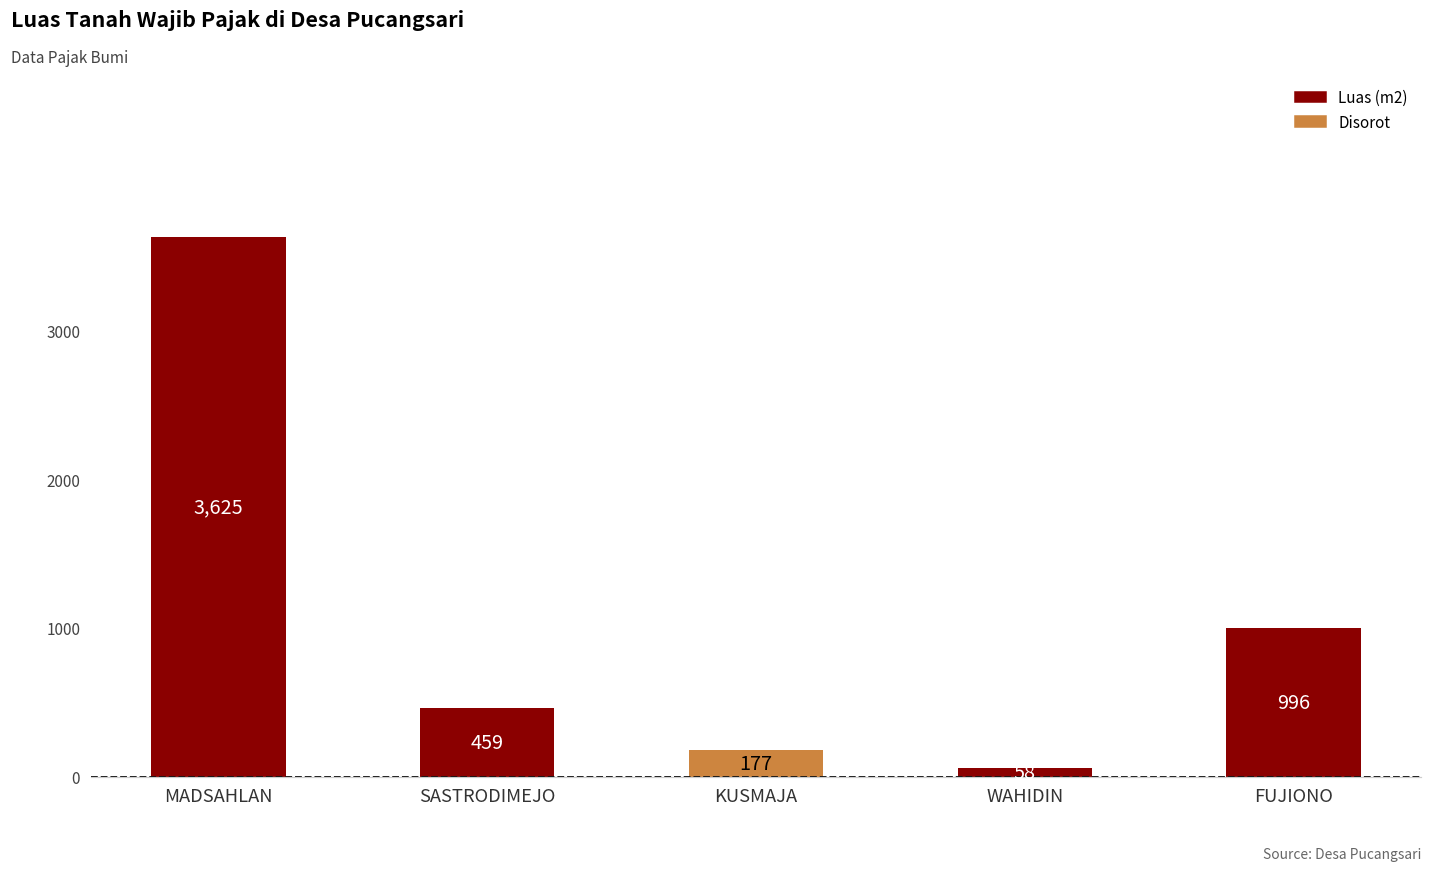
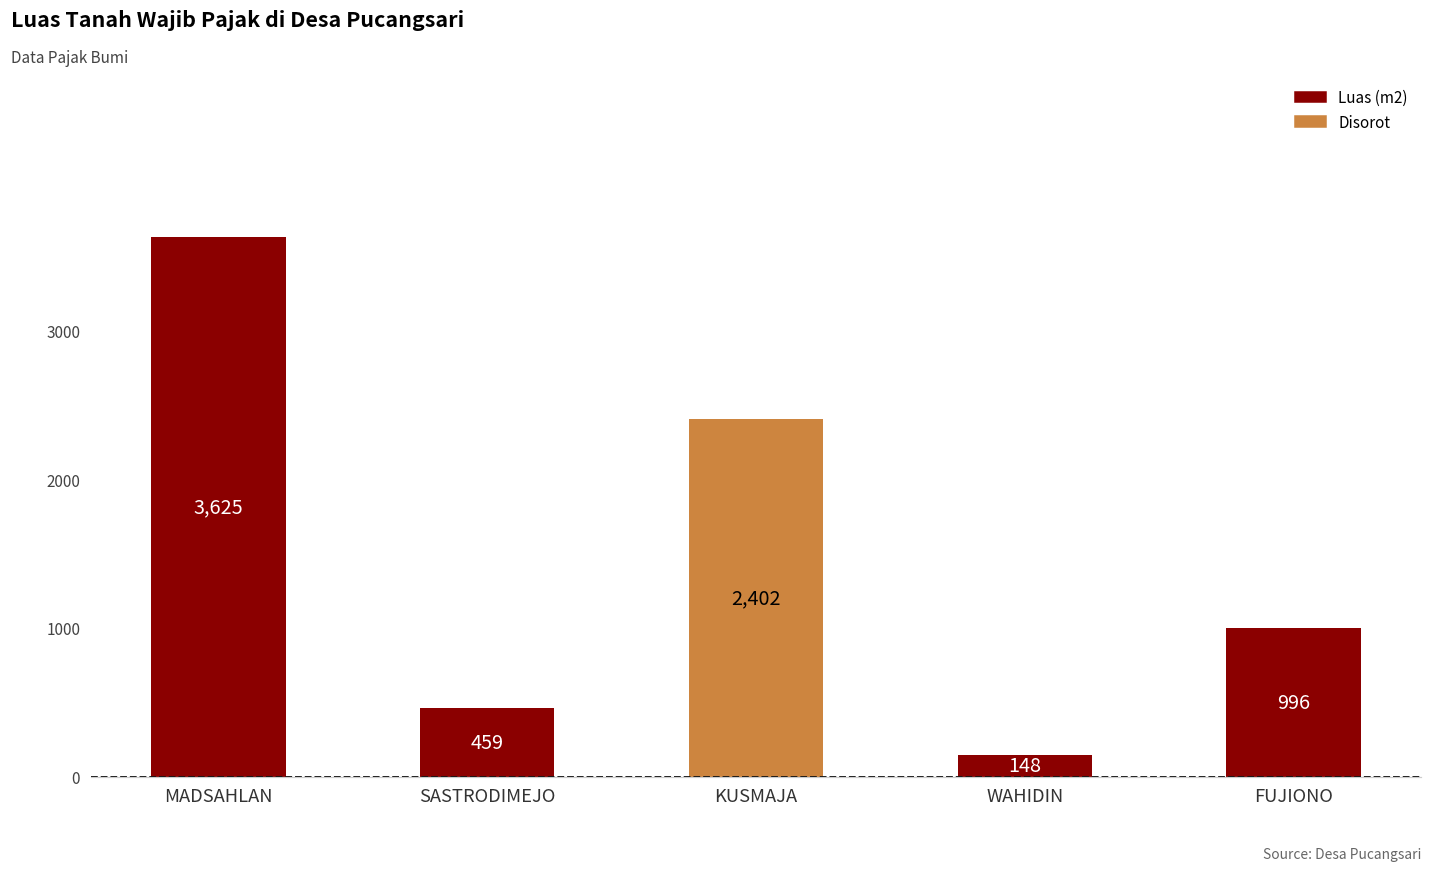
  {
    "MADSAHLAN": "3,625",
    "SASTRODIMEJO": "459",
-   "KUSMAJA": "177",
-   "WAHIDIN": "60",
+   "KUSMAJA": "2,402",
+   "WAHIDIN": "150",
    "FUJIONO": "996"
  }
